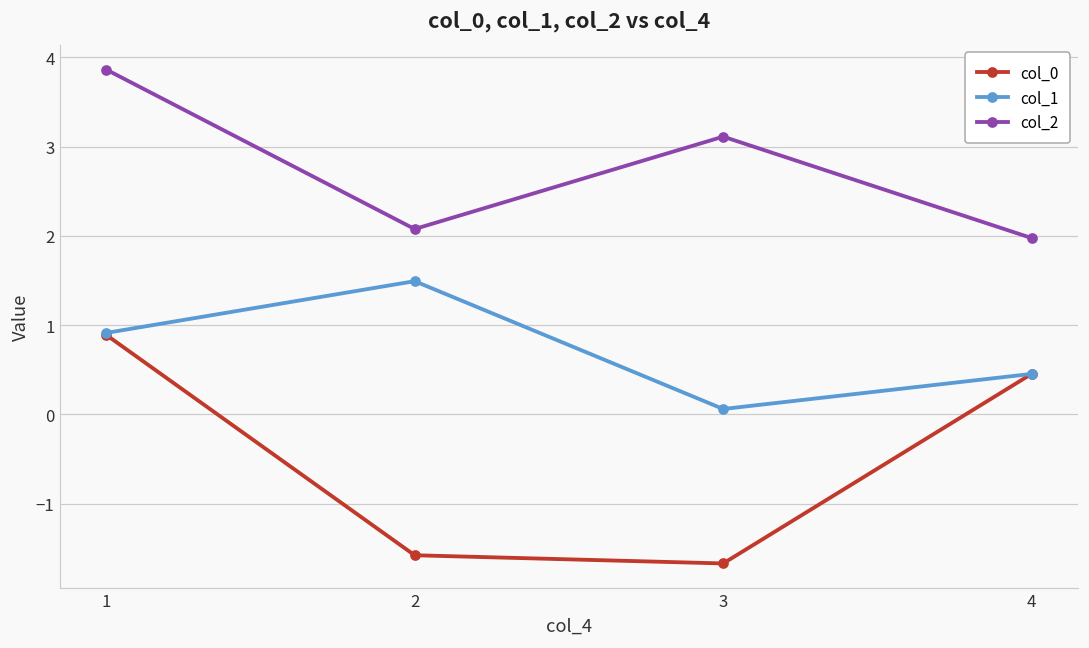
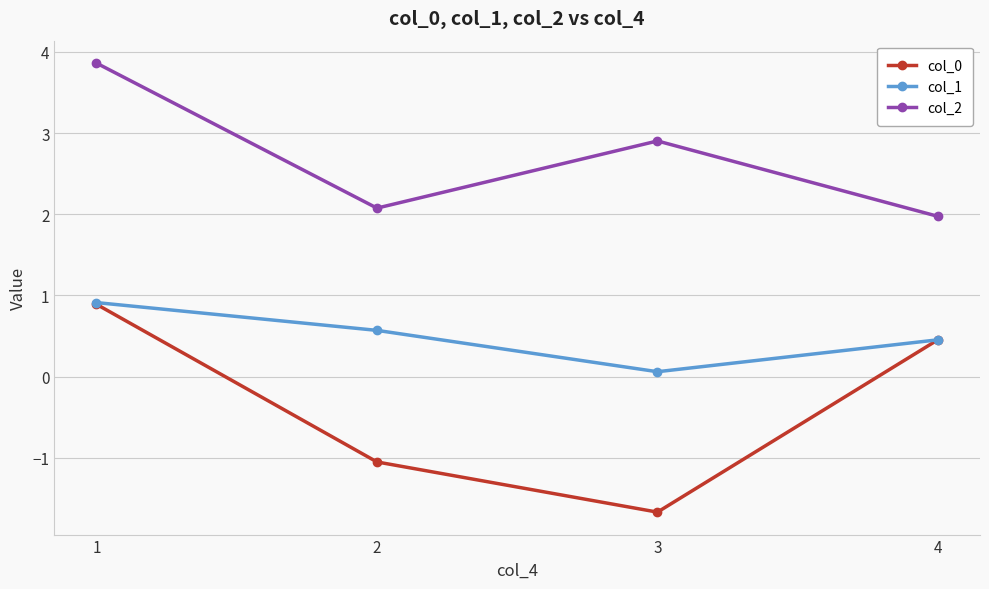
  {
    "col_0": {
-     "2": -1.6,
+     "2": -1.1,
      "3": -1.7
    },
    "col_1": {
-     "2": 1.5,
+     "2": 0.6,
      "3": 0.1
    },
    "col_2": {
      "1": 3.9,
      "2": 2.1,
-     "3": 3.1,
+     "3": 2.9,
      "4": 2.0
    }
  }
